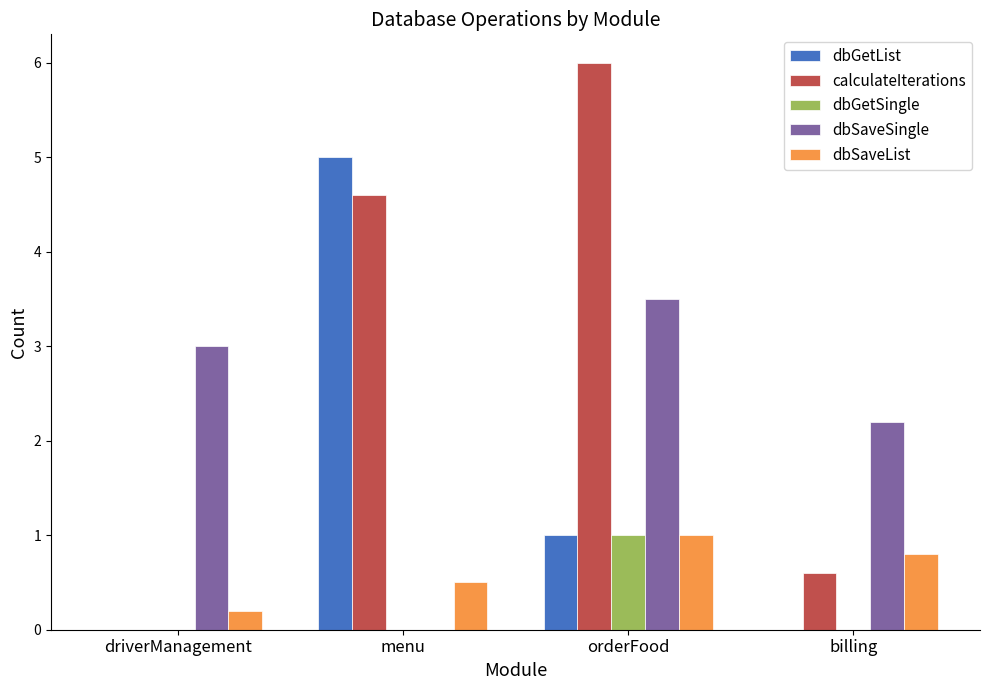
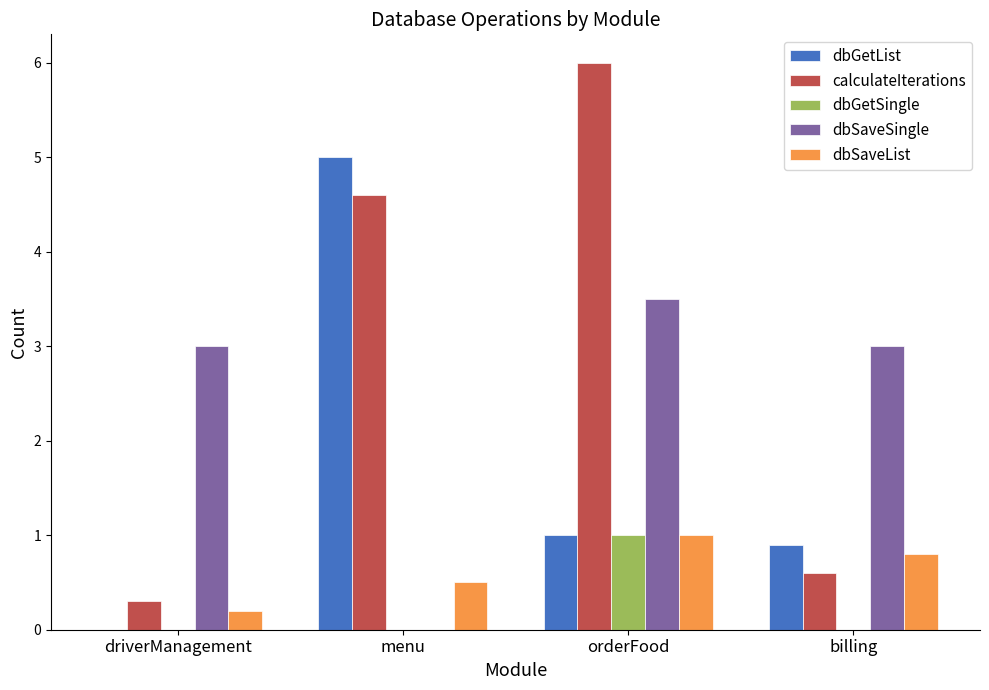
  {
    "dbGetList": {
      "driverManagement": 0.0,
      "menu": 5.0,
      "orderFood": 1.0,
-     "billing": 0.0
+     "billing": 0.9
    },
    "calculateIterations": {
-     "driverManagement": 0.0,
+     "driverManagement": 0.3,
      "menu": 4.6,
      "orderFood": 6.0,
      "billing": 0.6
    },
    "dbGetSingle": {
      "driverManagement": 0.0,
      "menu": 0.0,
      "orderFood": 1.0,
      "billing": 0.0
    },
    "dbSaveSingle": {
      "driverManagement": 3.0,
      "menu": 0.0,
      "orderFood": 3.5,
-     "billing": 2.2
+     "billing": 3.0
    },
    "dbSaveList": {
      "driverManagement": 0.2,
      "menu": 0.5,
      "orderFood": 1.0,
      "billing": 0.8
    }
  }
